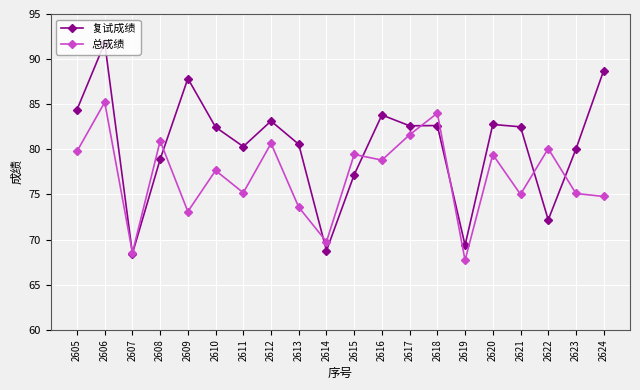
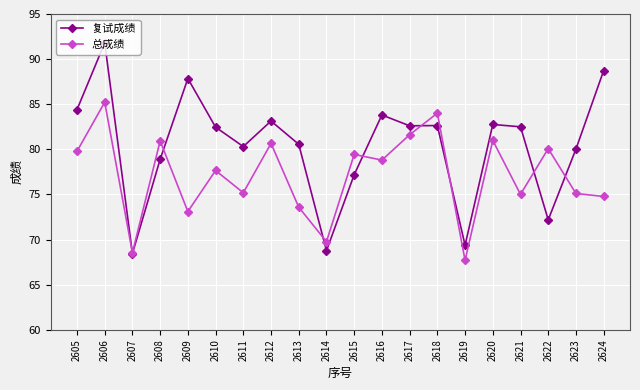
  {
    "复试成绩": {
      "2605": 84,
      "2608": 79,
      "2609": 88,
      "2610": 82,
      "2611": 80,
      "2612": 83,
      "2613": 81,
      "2614": 69,
      "2615": 77,
      "2616": 84,
      "2617": 83,
      "2618": 83,
      "2619": 69,
      "2620": 83,
      "2621": 83,
      "2622": 72,
      "2623": 80,
      "2624": 89
    },
    "总成绩": {
      "2605": 80,
      "2606": 85,
      "2608": 81,
      "2609": 73,
      "2610": 78,
      "2611": 75,
      "2612": 81,
      "2613": 74,
      "2614": 70,
      "2615": 79,
      "2616": 79,
      "2617": 82,
      "2618": 84,
      "2619": 68,
-     "2620": 79,
+     "2620": 81,
      "2621": 75,
      "2622": 80,
      "2623": 75,
      "2624": 75
    }
  }
